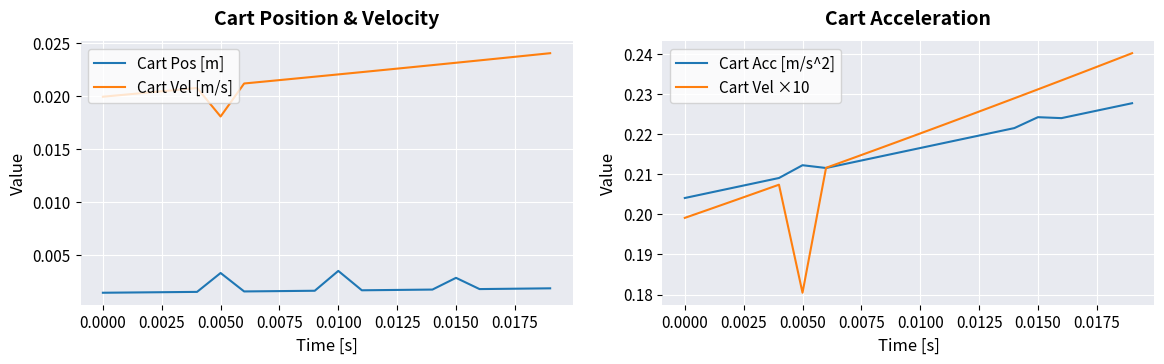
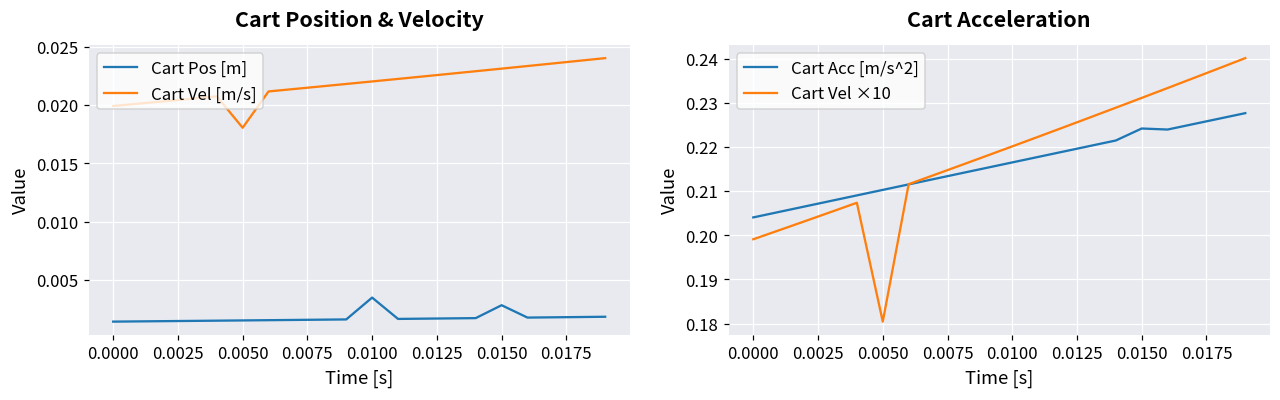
  {
    "Cart Position & Velocity": {
      "Cart Pos [m]": {
        "0.0000": 0.0014,
-       "0.0050": 0.0033,
+       "0.0050": 0.0015,
        "0.0100": 0.0035,
        "0.0150": 0.0028
      },
      "Cart Vel [m/s]": {
        "0.0050": 0.0180,
        "0.0100": 0.0220,
        "0.0150": 0.0231
      }
    },
    "Cart Acceleration": {
      "Cart Acc [m/s^2]": {
        "0.0000": 0.204,
-       "0.0050": 0.212,
+       "0.0050": 0.210,
        "0.0100": 0.216,
        "0.0150": 0.224
      },
      "Cart Vel ×10": {
        "0.0000": 0.199,
        "0.0050": 0.180,
        "0.0100": 0.220,
        "0.0150": 0.231
      }
    }
  }
